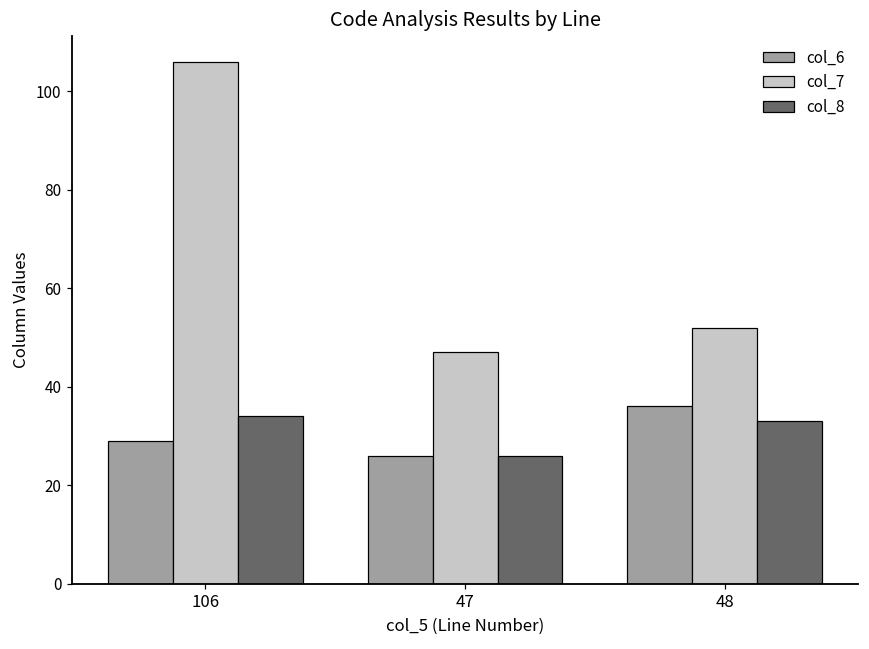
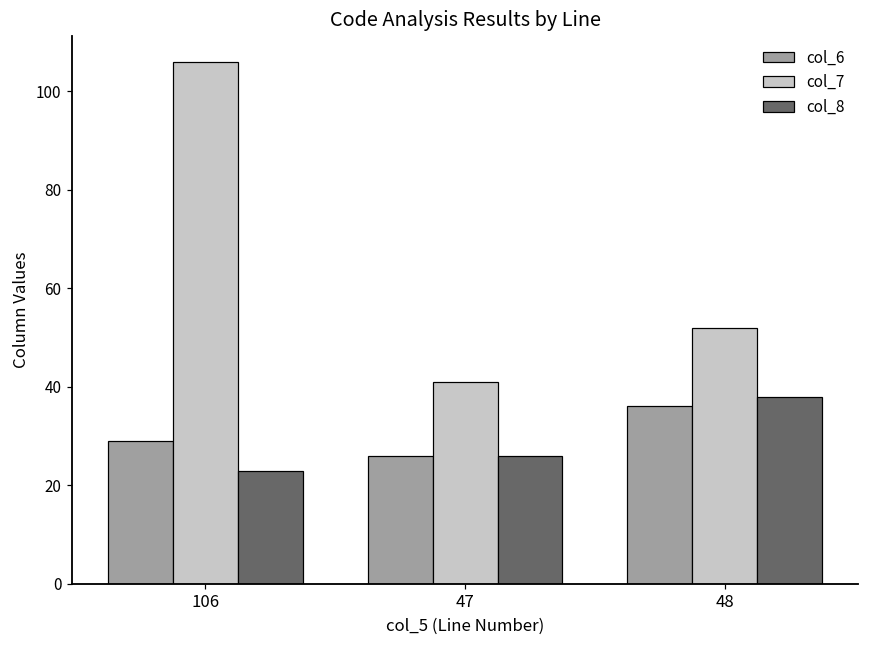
  {
    "col_6": {
      "106": 29,
      "47": 26,
      "48": 36
    },
    "col_7": {
      "106": 106,
-     "47": 47,
+     "47": 41,
      "48": 52
    },
    "col_8": {
-     "106": 34,
+     "106": 23,
      "47": 26,
-     "48": 33
+     "48": 38
    }
  }
